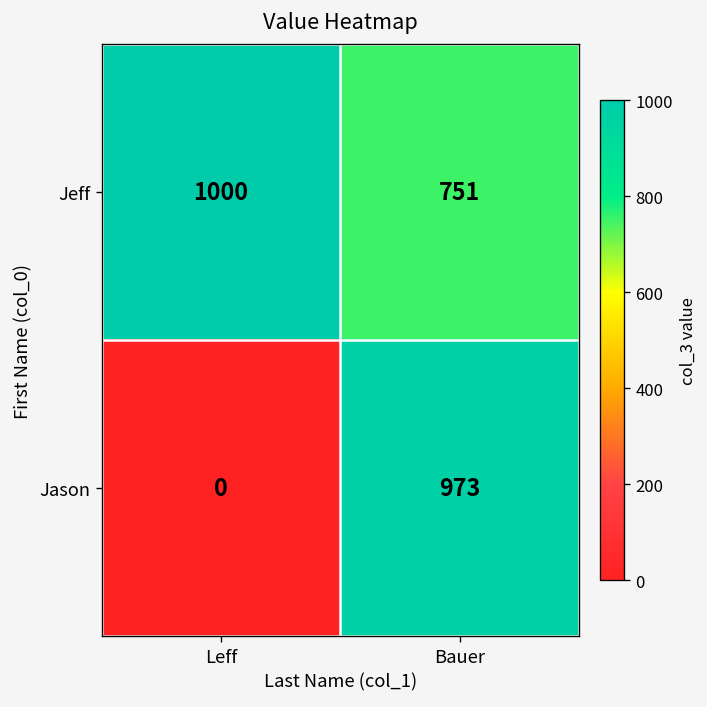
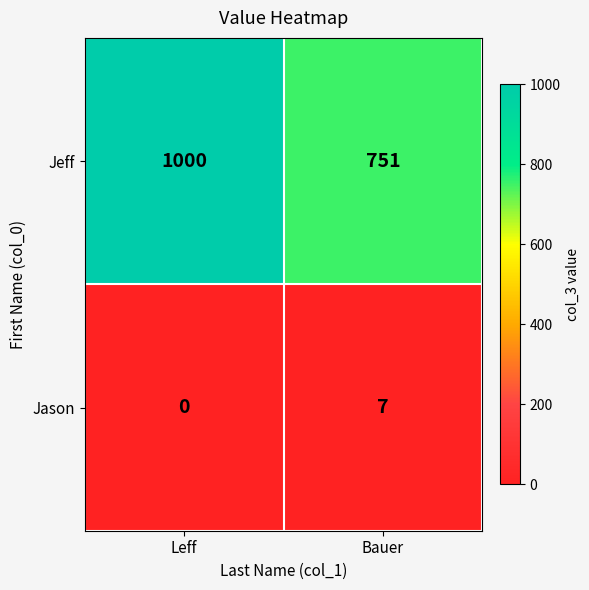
  {
    "Jeff": {
      "Leff": 1000,
      "Bauer": 751
    },
    "Jason": {
      "Leff": 0,
-     "Bauer": 973
+     "Bauer": 7
    }
  }
